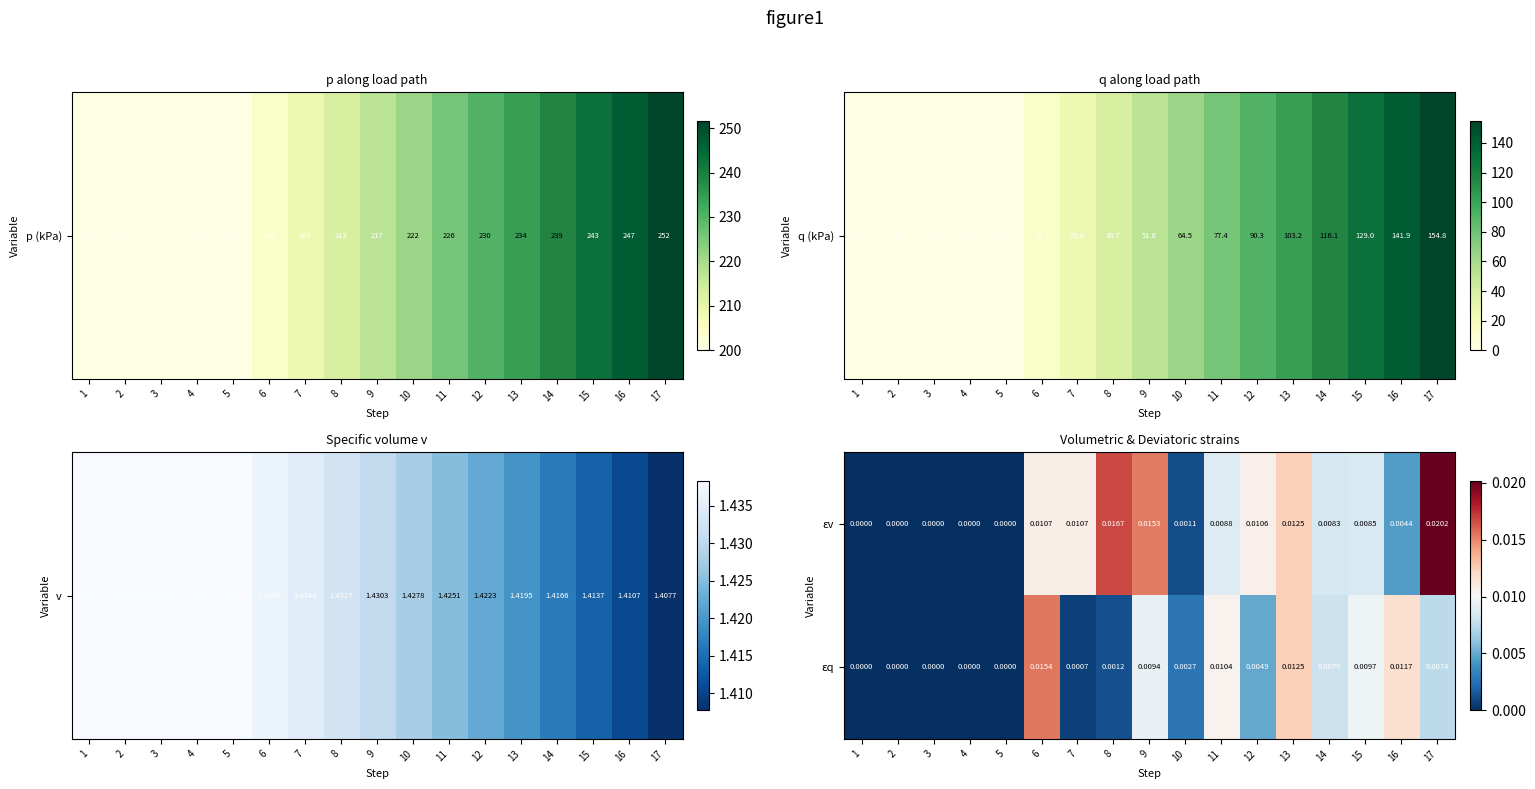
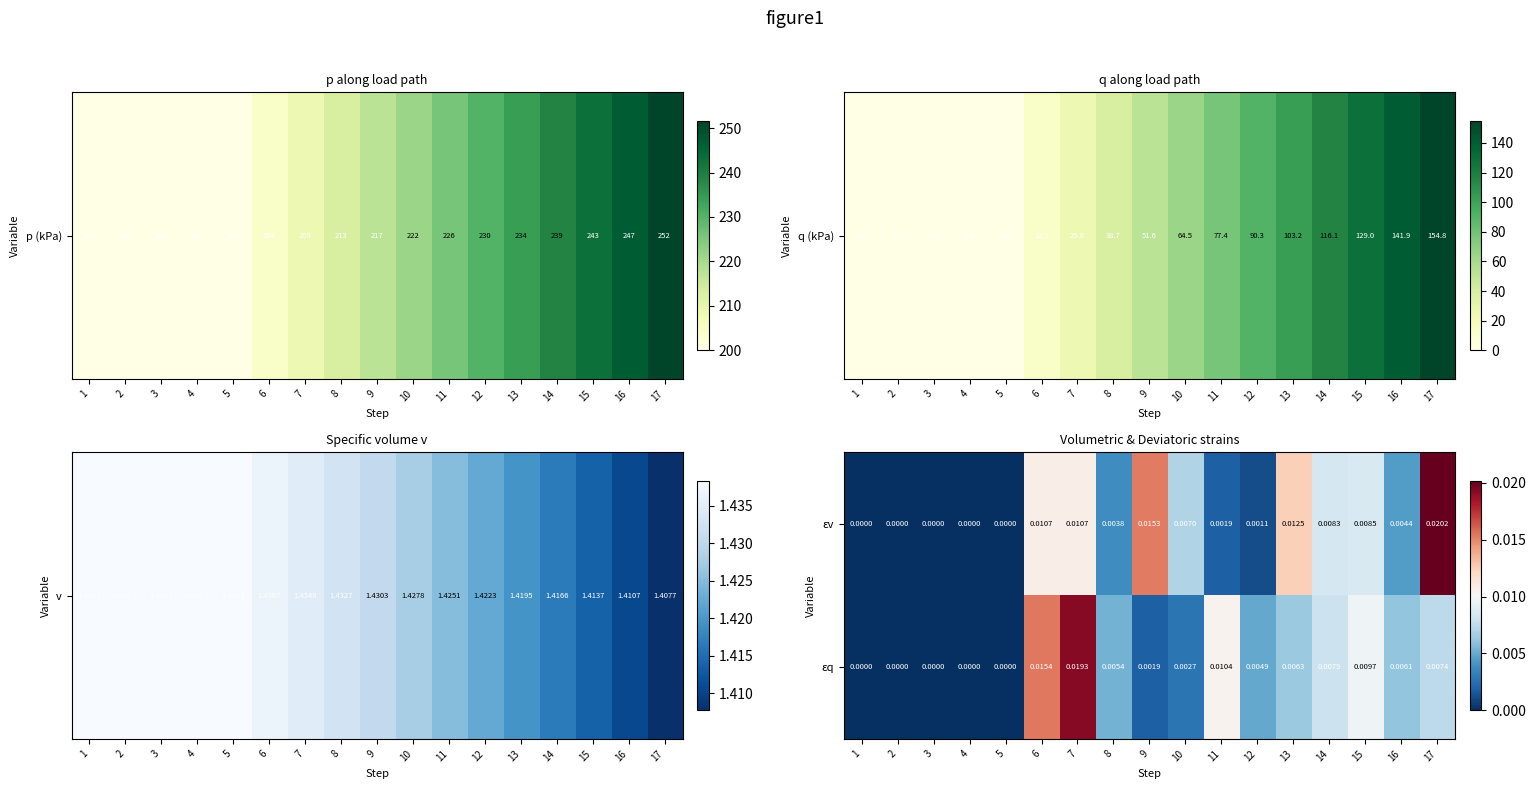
  {
    "εv": {
      "1": 0.0000,
      "2": 0.0000,
      "3": 0.0000,
      "4": 0.0000,
      "5": 0.0000,
      "6": 0.0107,
      "7": 0.0107,
-     "8": 0.0167,
+     "8": 0.0038,
      "9": 0.0153,
-     "10": 0.0011,
-     "11": 0.0088,
-     "12": 0.0106,
+     "10": 0.0070,
+     "11": 0.0019,
+     "12": 0.0011,
      "13": 0.0125,
      "14": 0.0083,
      "15": 0.0085,
      "16": 0.0044,
      "17": 0.0202
    },
    "εq": {
      "1": 0.0000,
      "2": 0.0000,
      "3": 0.0000,
      "4": 0.0000,
      "5": 0.0000,
      "6": 0.0154,
-     "7": 0.0007,
-     "8": 0.0012,
-     "9": 0.0094,
+     "7": 0.0193,
+     "8": 0.0054,
+     "9": 0.0019,
      "10": 0.0027,
      "11": 0.0104,
      "12": 0.0049,
-     "13": 0.0125,
+     "13": 0.0063,
      "15": 0.0097,
-     "16": 0.0117,
+     "16": 0.0061,
      "17": 0.0074
    }
  }
